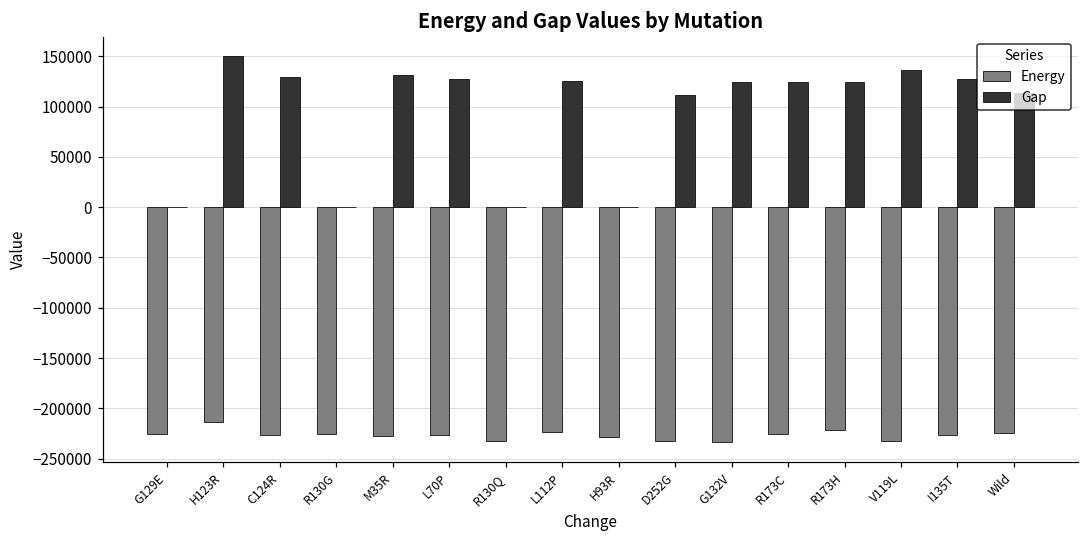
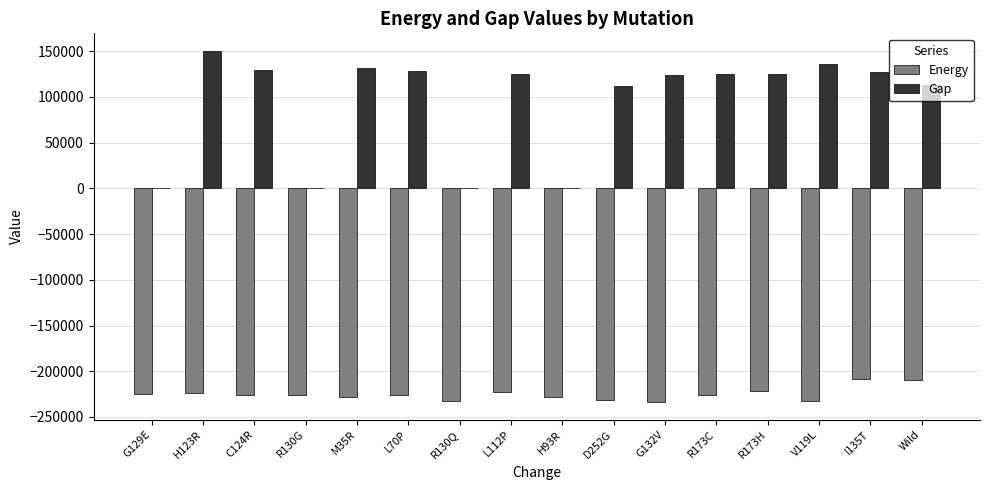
  {
    "Energy": {
      "G129E": -230000,
-     "H123R": -210000,
+     "H123R": -220000,
      "C124R": -230000,
      "R130G": -230000,
      "M35R": -230000,
      "L70P": -230000,
      "R130Q": -230000,
      "L112P": -220000,
      "H93R": -230000,
      "D252G": -230000,
      "G132V": -230000,
      "R173C": -230000,
      "R173H": -220000,
      "V119L": -230000,
-     "I135T": -230000,
-     "Wild": -220000
+     "I135T": -210000,
+     "Wild": -210000
    },
    "Gap": {
      "G129E": 0,
      "H123R": 150000,
      "C124R": 130000,
      "R130G": 0,
      "M35R": 130000,
      "L70P": 130000,
      "R130Q": 0,
      "L112P": 130000,
      "H93R": 0,
      "D252G": 110000,
      "G132V": 120000,
      "R173C": 120000,
      "R173H": 120000,
      "V119L": 140000,
      "I135T": 130000
    }
  }
